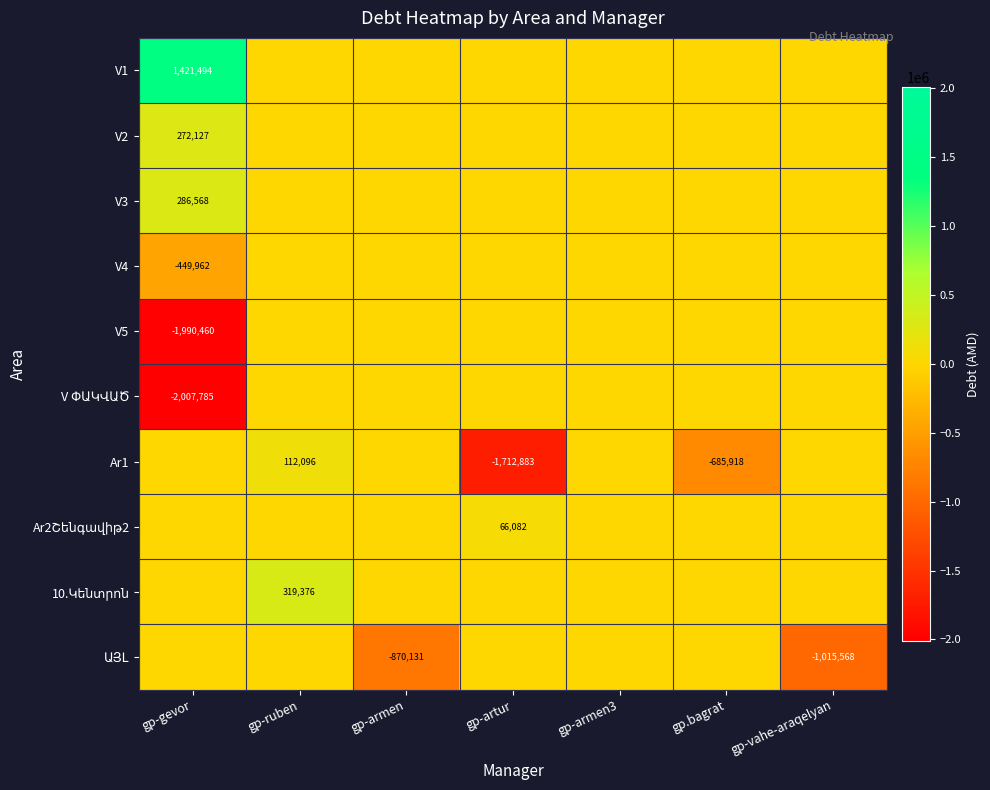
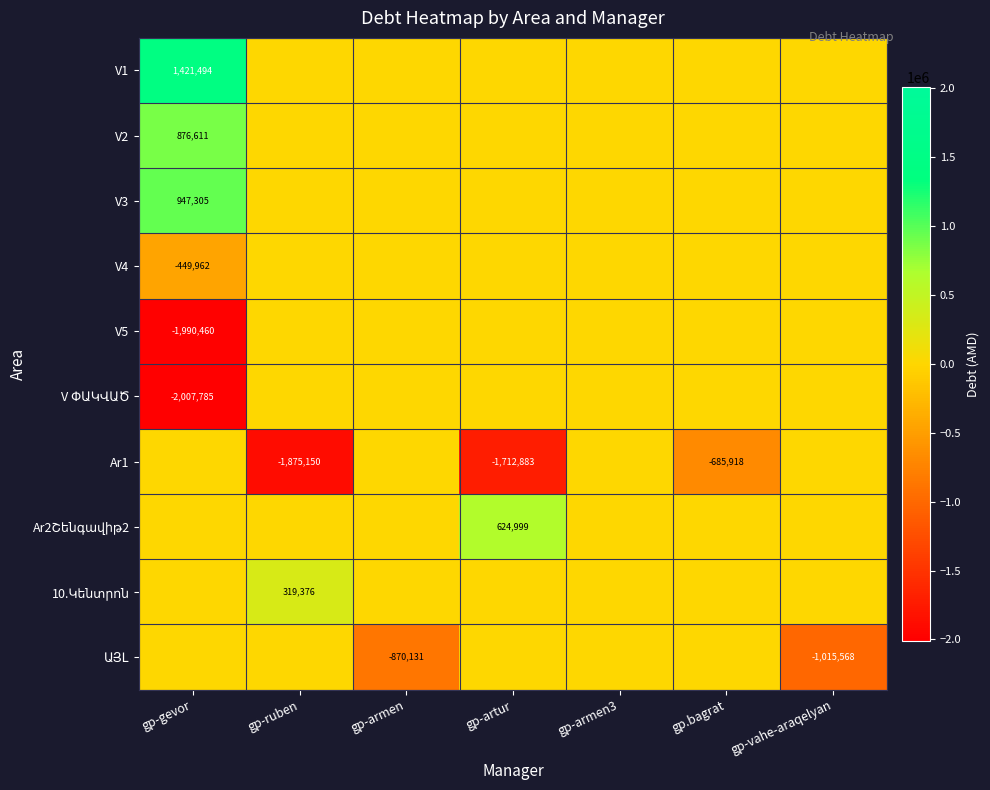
  {
    "V1": {
      "gp-gevor": "1,421,494"
    },
    "V2": {
-     "gp-gevor": "272,127"
+     "gp-gevor": "876,611"
    },
    "V3": {
-     "gp-gevor": "286,568"
+     "gp-gevor": "947,305"
    },
    "V4": {
      "gp-gevor": "-449,962"
    },
    "V5": {
      "gp-gevor": "-1,990,460"
    },
    "V ՓԱԿՎԱԾ": {
      "gp-gevor": "-2,007,785"
    },
    "Ar1": {
-     "gp-ruben": "112,096",
+     "gp-ruben": "-1,875,150",
      "gp-artur": "-1,712,883",
      "gp.bagrat": "-685,918"
    },
    "Ar2Շենգավիթ2": {
-     "gp-artur": "66,082"
+     "gp-artur": "624,999"
    },
    "10.Կենտրոն": {
      "gp-ruben": "319,376"
    },
    "ԱՅԼ": {
      "gp-armen": "-870,131",
      "gp-vahe-araqelyan": "-1,015,568"
    }
  }
